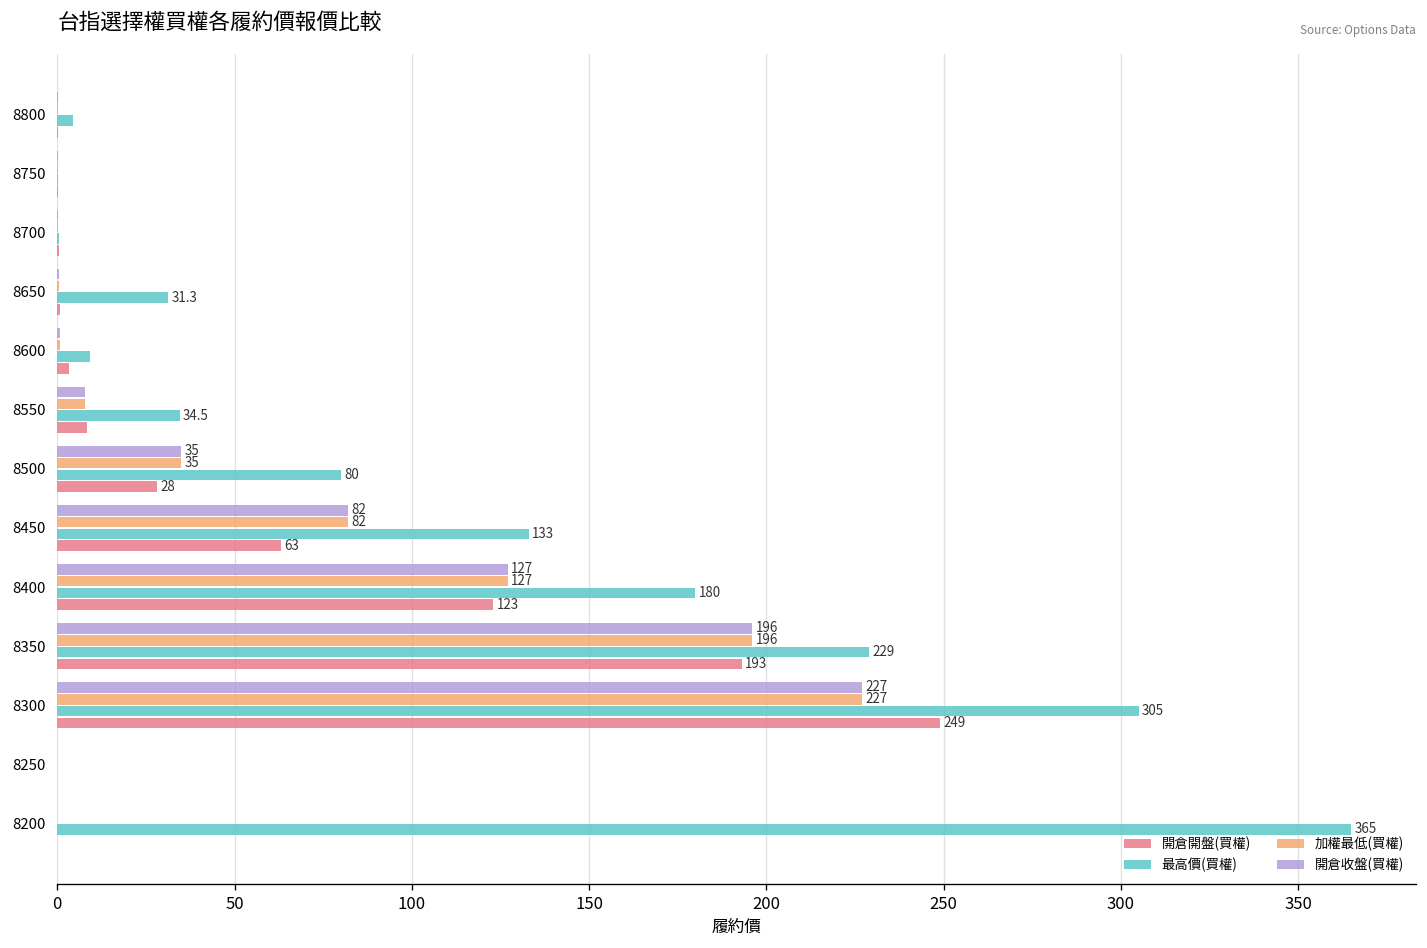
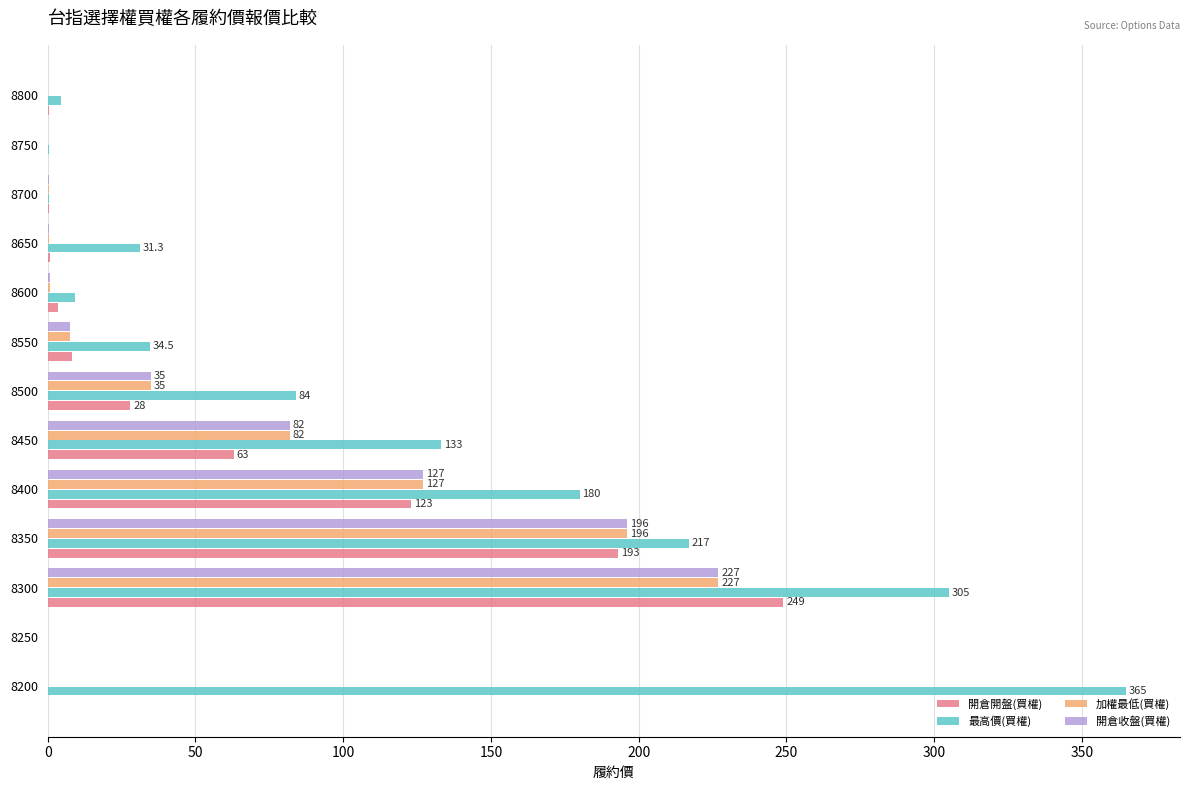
  {
    "最高價(買權)": {
      "8650": 31.3,
      "8550": 34.5,
-     "8500": 80,
+     "8500": 84,
      "8450": 133,
      "8400": 180,
-     "8350": 229,
+     "8350": 217,
      "8300": 305,
      "8200": 365
    },
    "開倉收盤(買權)": {
      "8500": 35,
      "8450": 82,
      "8400": 127,
      "8350": 196,
      "8300": 227
    }
  }
